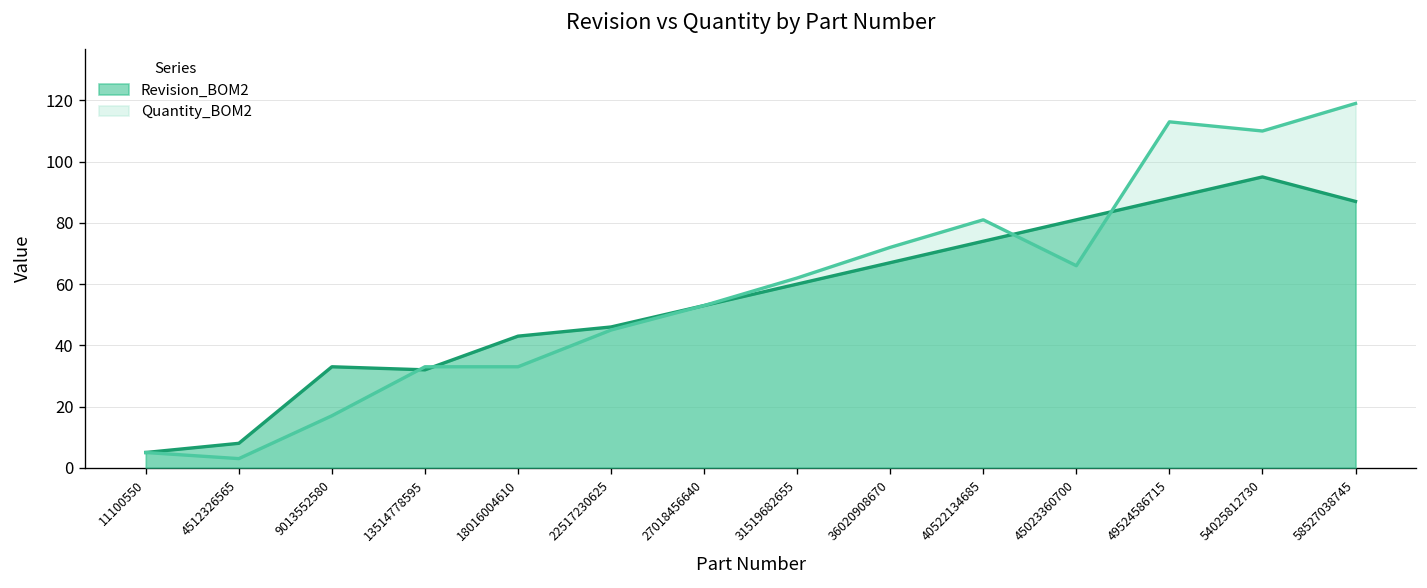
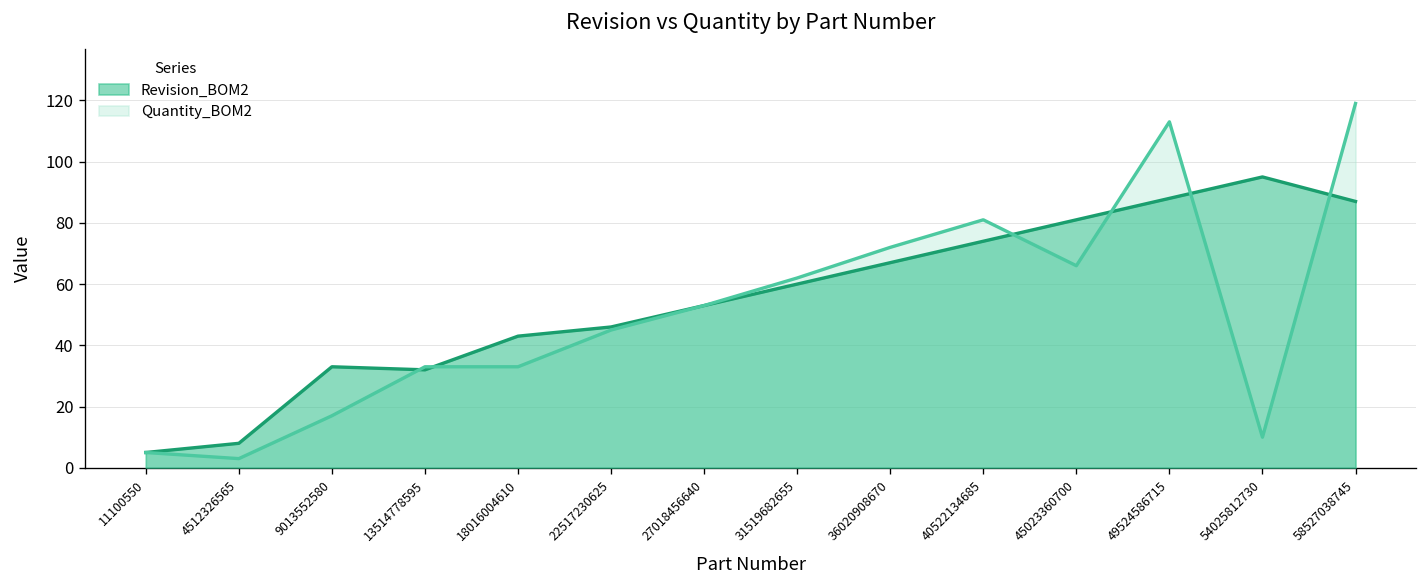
  {
    "Revision_BOM2": {
      "4512326565": 8,
      "9013552580": 33,
      "13514778595": 32,
      "18016004610": 43,
      "31519682655": 60,
      "36020908670": 67,
      "40522134685": 74,
      "45023360700": 81,
      "49524586715": 88,
      "54025812730": 95,
      "58527038745": 87
    },
    "Quantity_BOM2": {
      "4512326565": 3,
      "9013552580": 17,
      "13514778595": 33,
      "18016004610": 33,
      "31519682655": 62,
      "36020908670": 72,
      "40522134685": 81,
      "45023360700": 66,
      "49524586715": 113,
-     "54025812730": 110,
+     "54025812730": 10,
      "58527038745": 119
    }
  }
